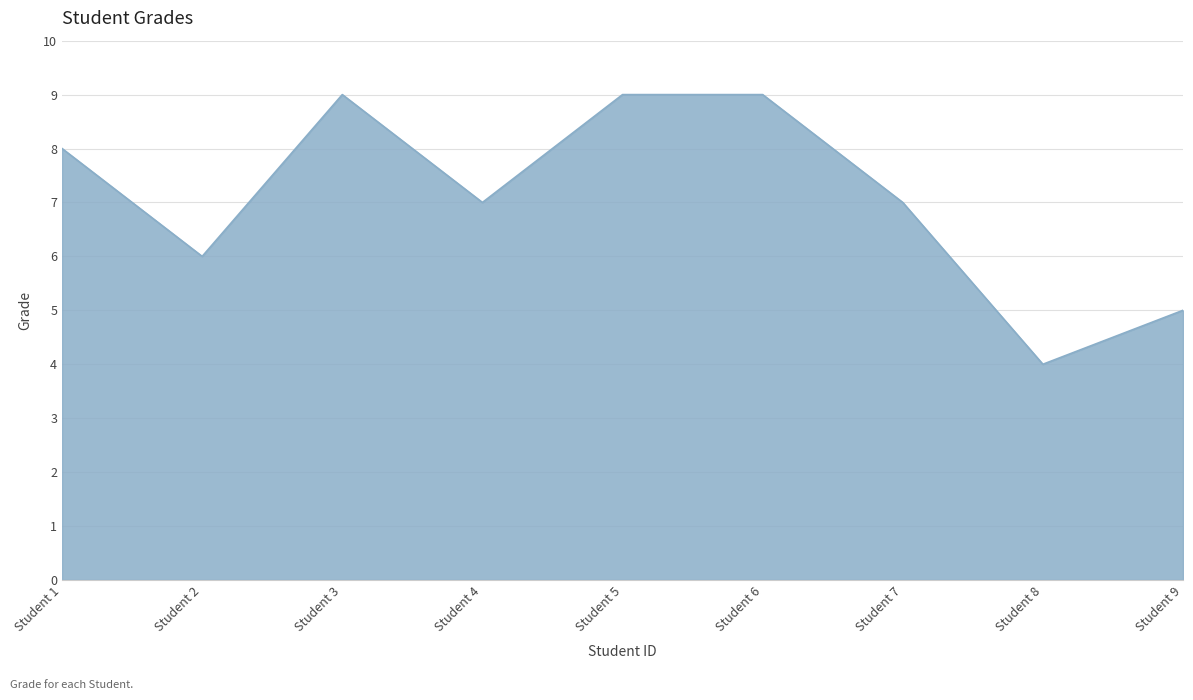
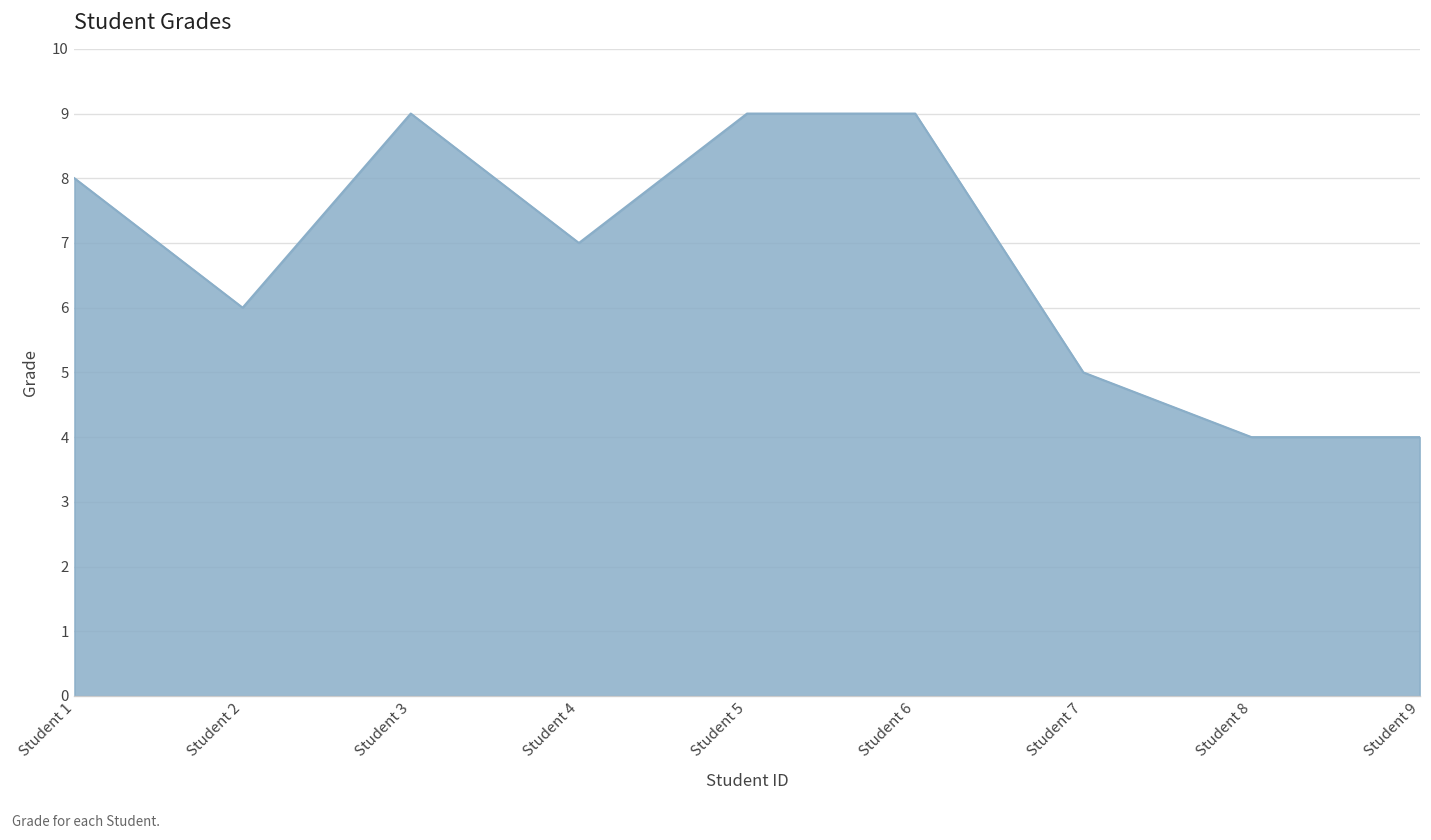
  {
    "Student 1": 8,
    "Student 2": 6,
    "Student 3": 9,
    "Student 4": 7,
    "Student 5": 9,
    "Student 6": 9,
-   "Student 7": 7,
+   "Student 7": 5,
    "Student 8": 4,
-   "Student 9": 5
+   "Student 9": 4
  }
